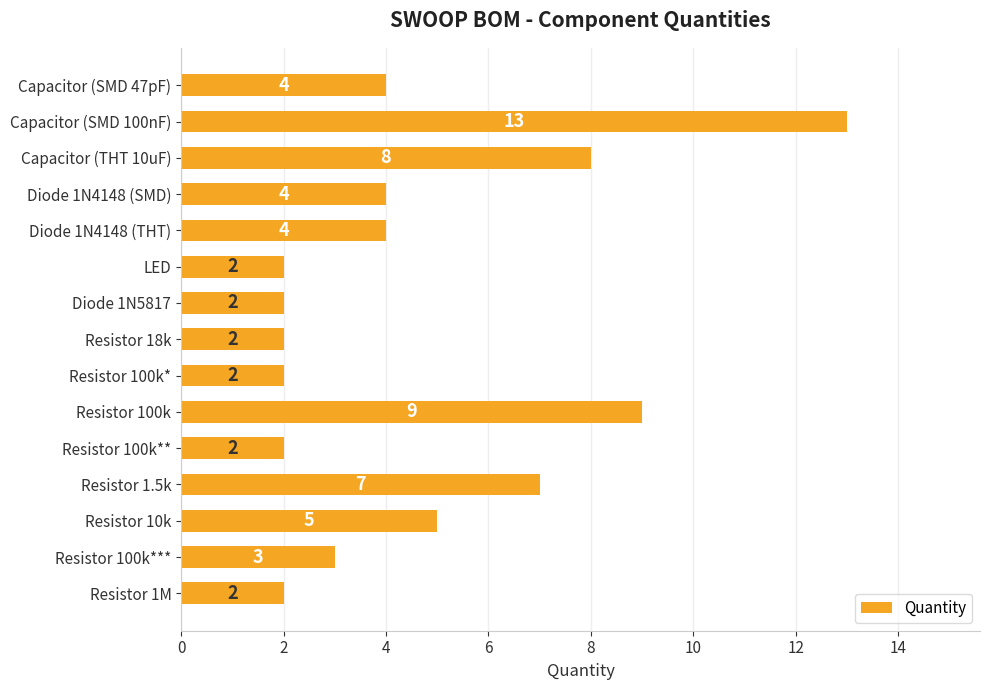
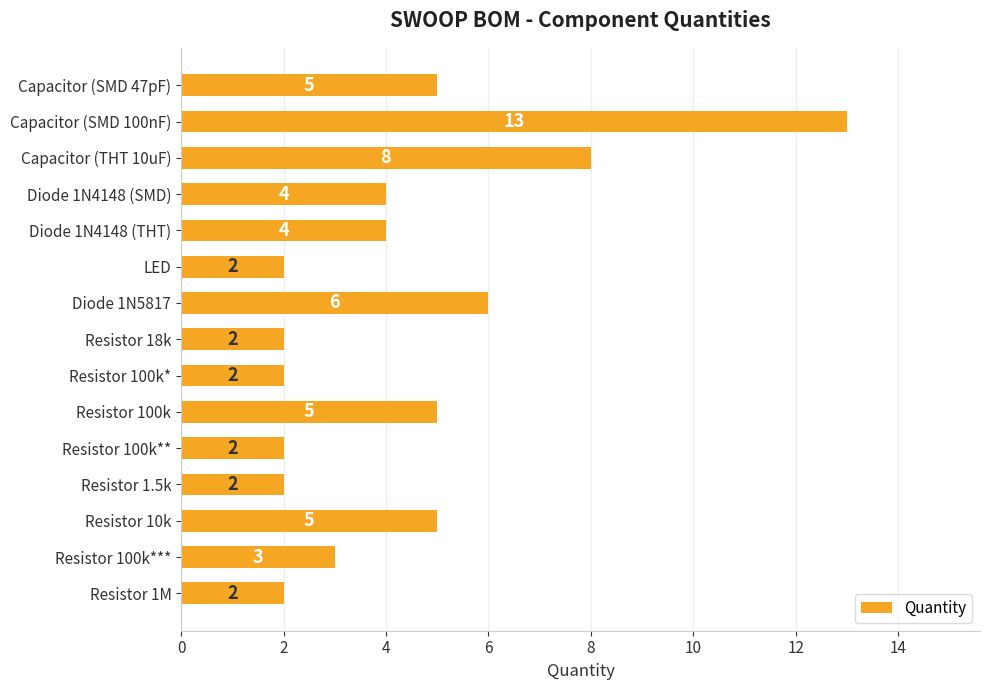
  {
-   "Capacitor (SMD 47pF)": 4,
+   "Capacitor (SMD 47pF)": 5,
    "Capacitor (SMD 100nF)": 13,
    "Capacitor (THT 10uF)": 8,
    "Diode 1N4148 (SMD)": 4,
    "Diode 1N4148 (THT)": 4,
    "LED": 2,
-   "Diode 1N5817": 2,
+   "Diode 1N5817": 6,
    "Resistor 18k": 2,
    "Resistor 100k*": 2,
-   "Resistor 100k": 9,
+   "Resistor 100k": 5,
    "Resistor 100k**": 2,
-   "Resistor 1.5k": 7,
+   "Resistor 1.5k": 2,
    "Resistor 10k": 5,
    "Resistor 100k***": 3,
    "Resistor 1M": 2
  }
